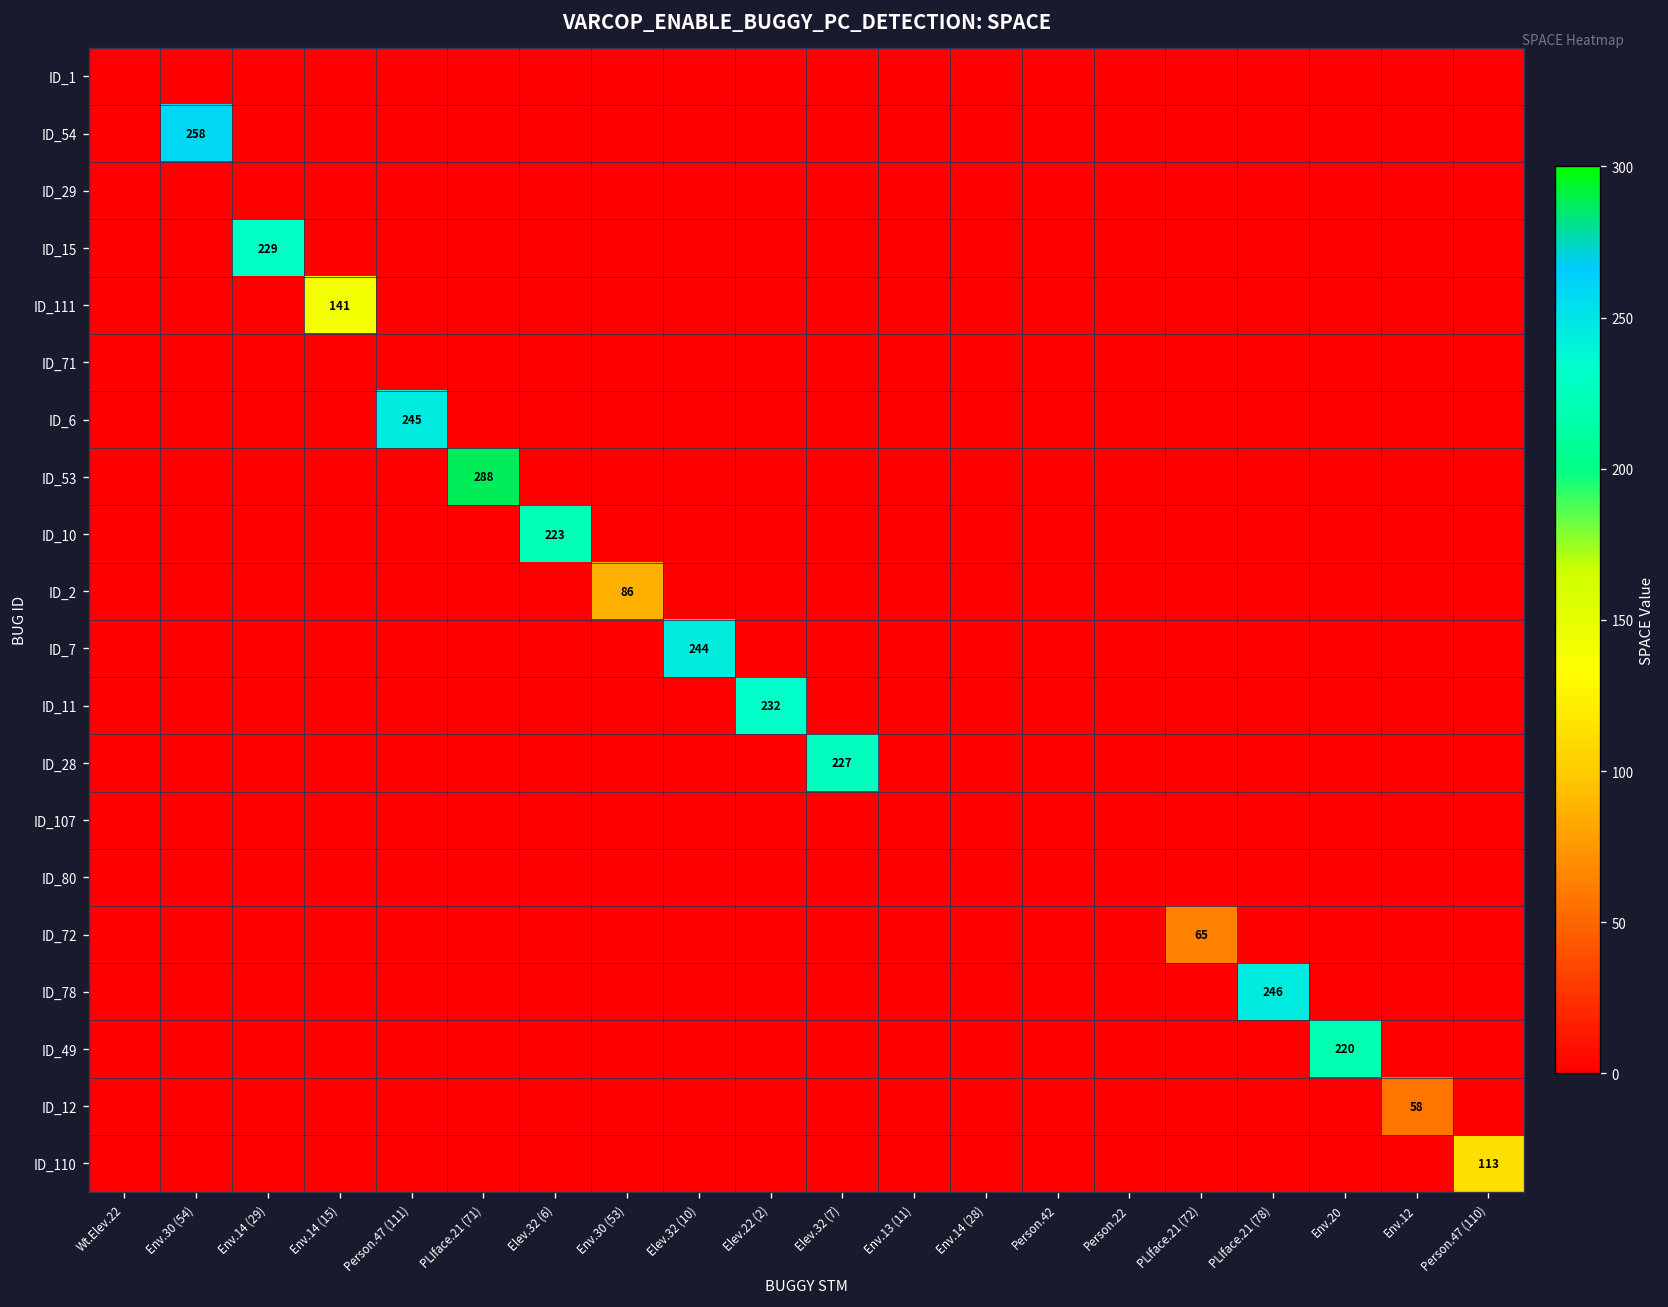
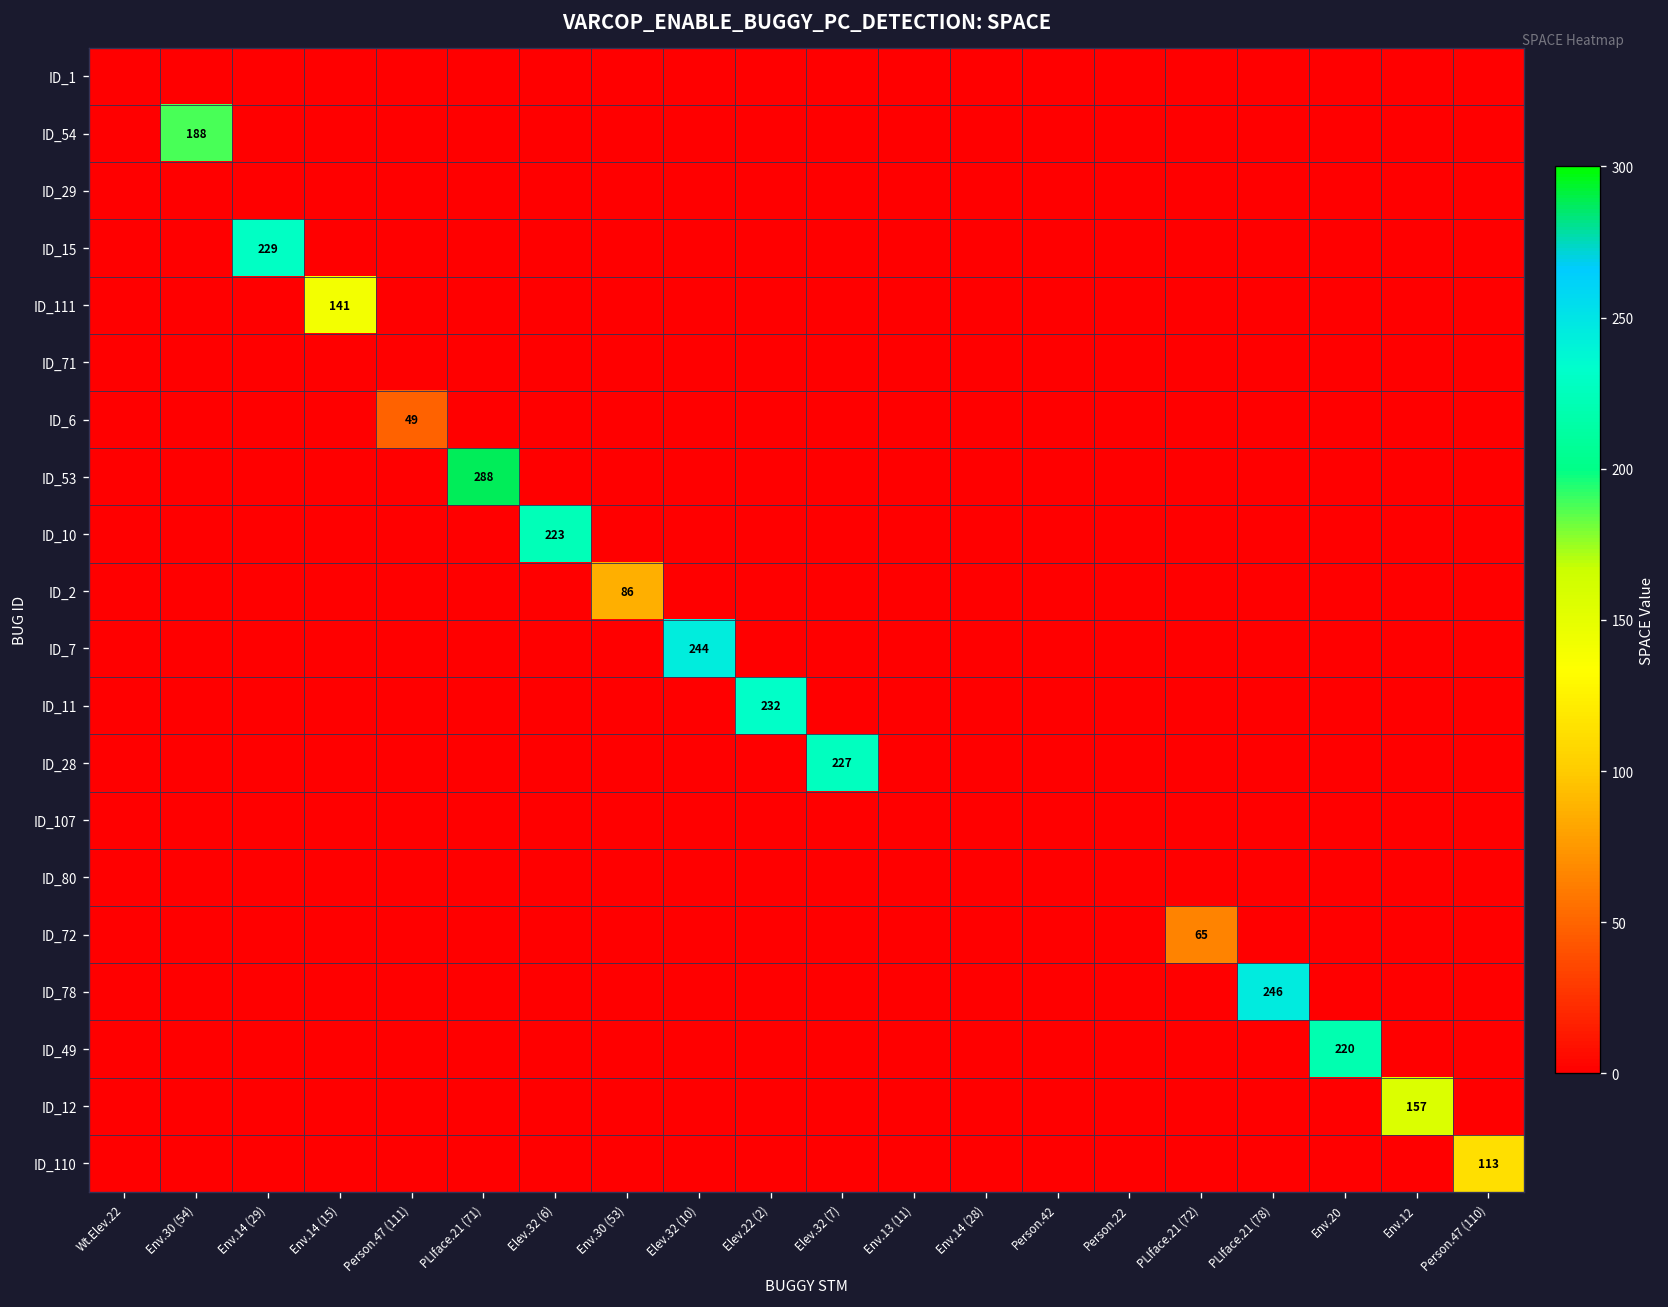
  {
    "ID_54": {
-     "Env.30 (54)": 258
+     "Env.30 (54)": 188
    },
    "ID_15": {
      "Env.14 (29)": 229
    },
    "ID_111": {
      "Env.14 (15)": 141
    },
    "ID_6": {
-     "Person.47 (111)": 245
+     "Person.47 (111)": 49
    },
    "ID_53": {
      "PLIface.21 (71)": 288
    },
    "ID_10": {
      "Elev.32 (6)": 223
    },
    "ID_2": {
      "Env.30 (53)": 86
    },
    "ID_7": {
      "Elev.32 (10)": 244
    },
    "ID_11": {
      "Elev.22 (2)": 232
    },
    "ID_28": {
      "Elev.32 (7)": 227
    },
    "ID_72": {
      "PLIface.21 (72)": 65
    },
    "ID_78": {
      "PLIface.21 (78)": 246
    },
    "ID_49": {
      "Env.20": 220
    },
    "ID_12": {
-     "Env.12": 58
+     "Env.12": 157
    },
    "ID_110": {
      "Person.47 (110)": 113
    }
  }
